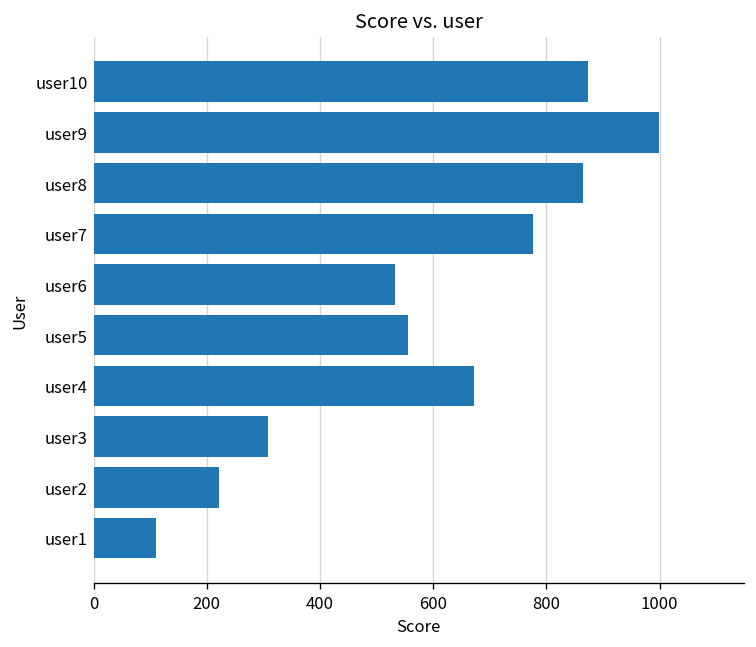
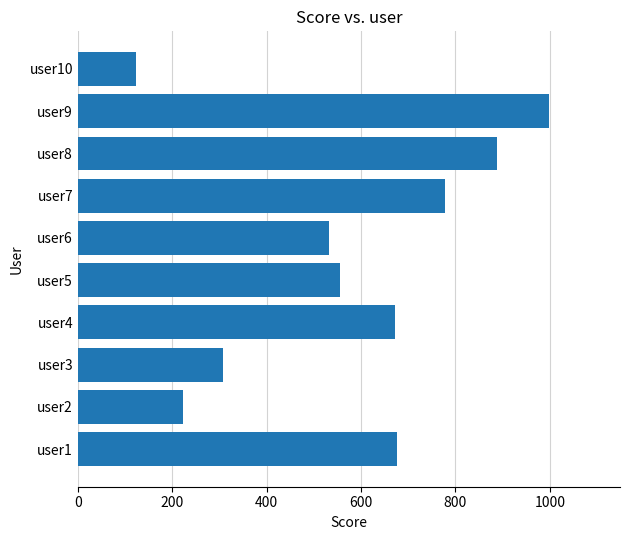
  {
-   "user10": 870,
+   "user10": 120,
    "user9": 1000,
-   "user8": 860,
+   "user8": 890,
    "user7": 780,
    "user6": 530,
    "user5": 560,
    "user4": 670,
    "user3": 310,
    "user2": 220,
-   "user1": 110
+   "user1": 680
  }
